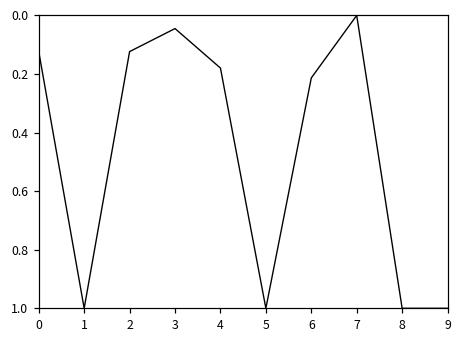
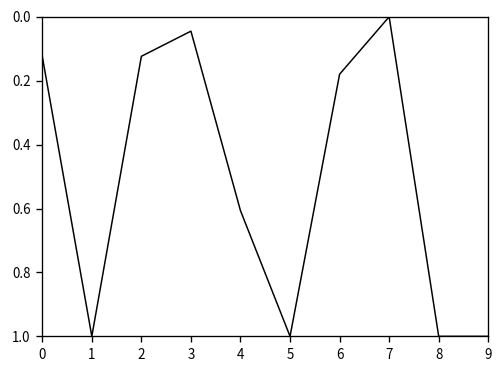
  {
    "0": 0.12,
    "1": 1.00,
    "2": 0.12,
    "3": 0.04,
-   "4": 0.18,
+   "4": 0.61,
    "5": 1.00,
-   "6": 0.21,
+   "6": 0.18,
    "7": 0.00,
    "8": 1.00,
    "9": 1.00
  }
